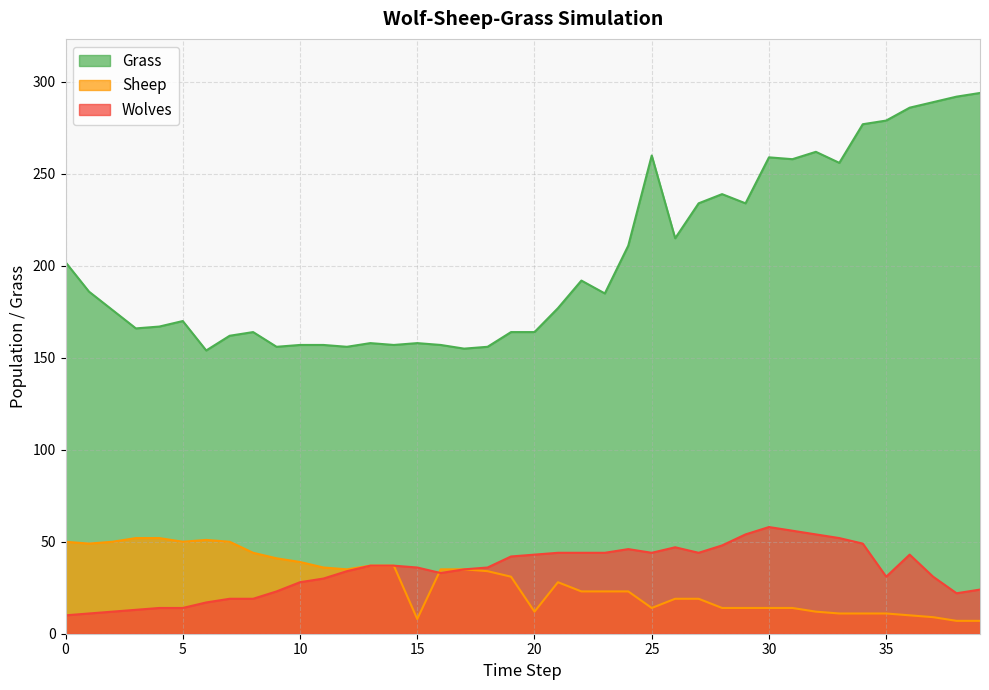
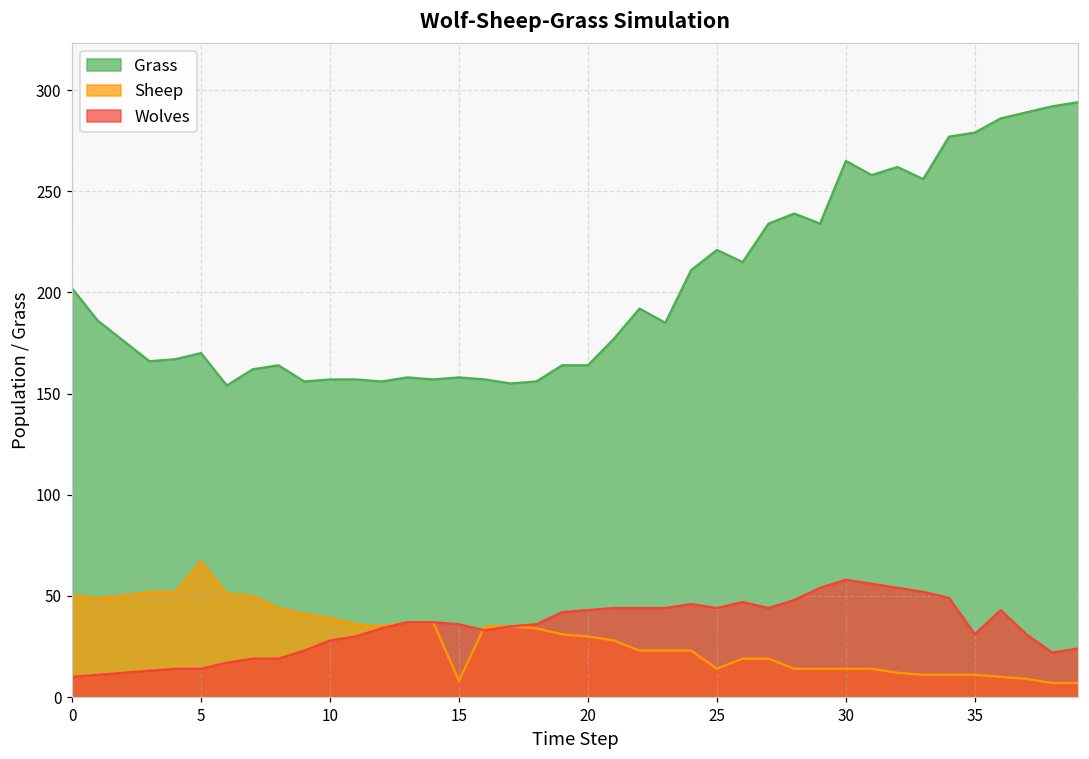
  {
    "Grass": {
      "0": 202,
      "5": 170,
      "10": 157,
      "15": 158,
      "20": 164,
-     "25": 260,
-     "30": 259,
+     "25": 221,
+     "30": 265,
      "35": 279
    },
    "Sheep": {
      "0": 50,
-     "5": 50,
+     "5": 67,
      "10": 39,
      "15": 8,
-     "20": 12,
+     "20": 30,
      "25": 14,
      "30": 14,
      "35": 11
    },
    "Wolves": {
      "0": 10,
      "5": 14,
      "10": 28,
      "15": 36,
      "20": 43,
      "25": 44,
      "30": 58,
      "35": 31
    }
  }
